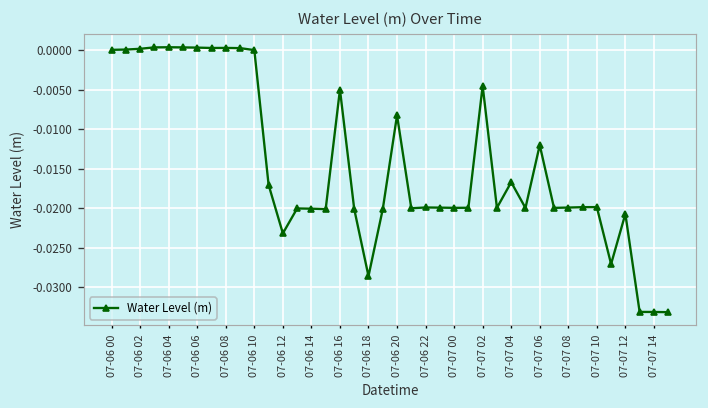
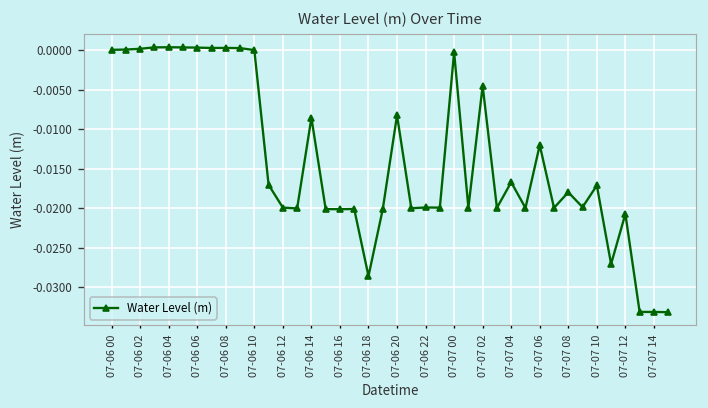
  {
    "07-06 00": 0.000,
    "07-06 02": 0.000,
    "07-06 04": 0.000,
    "07-06 06": 0.000,
    "07-06 08": 0.000,
    "07-06 10": 0.000,
-   "07-06 12": -0.023,
-   "07-06 14": -0.020,
-   "07-06 16": -0.005,
+   "07-06 12": -0.020,
+   "07-06 14": -0.009,
+   "07-06 16": -0.020,
    "07-06 18": -0.029,
    "07-06 20": -0.008,
    "07-06 22": -0.020,
-   "07-07 00": -0.020,
+   "07-07 00": 0.000,
    "07-07 02": -0.005,
    "07-07 04": -0.017,
    "07-07 06": -0.012,
-   "07-07 08": -0.020,
-   "07-07 10": -0.020,
+   "07-07 08": -0.018,
+   "07-07 10": -0.017,
    "07-07 12": -0.021,
    "07-07 14": -0.033
  }
